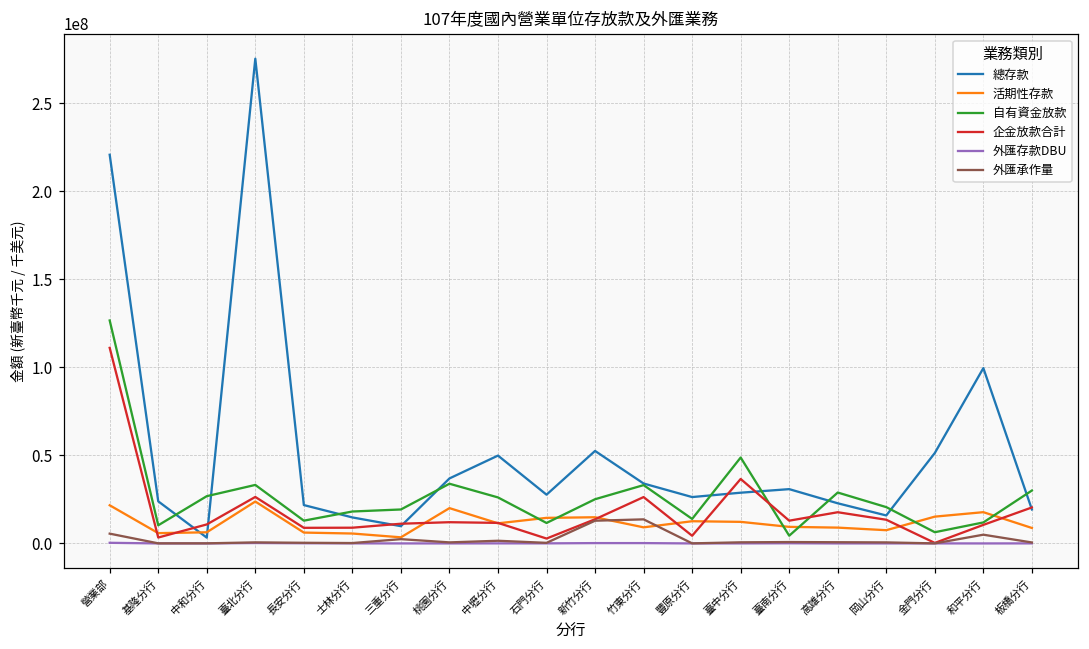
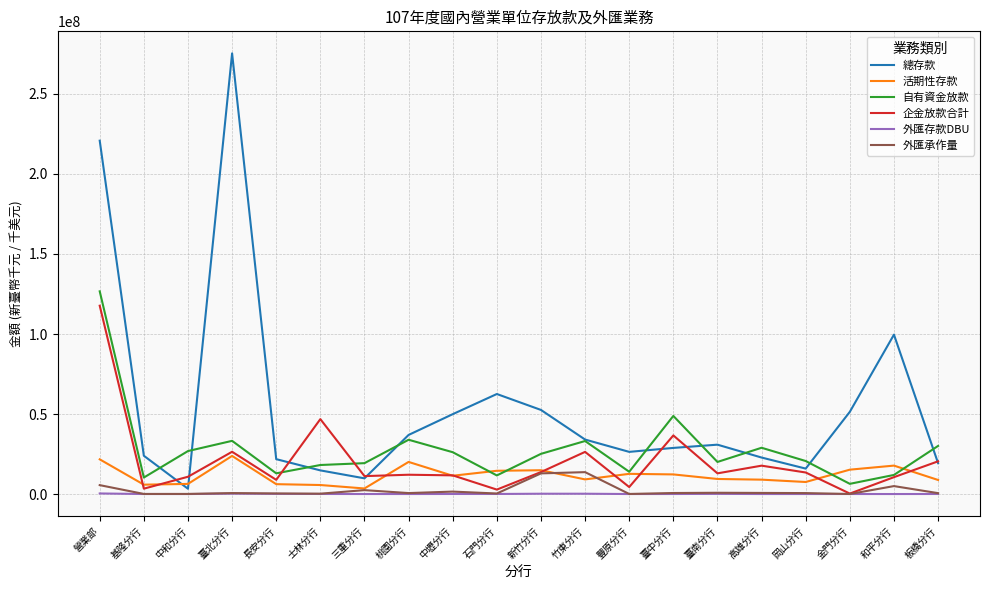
  {
    "總存款": {
      "營業部": 221000000,
      "基隆分行": 24000000,
      "中和分行": 3000000,
      "臺北分行": 275000000,
      "長安分行": 22000000,
      "士林分行": 15000000,
      "桃園分行": 37000000,
      "中壢分行": 50000000,
-     "石門分行": 28000000,
+     "石門分行": 63000000,
      "新竹分行": 53000000,
      "豐原分行": 26000000,
      "臺中分行": 29000000,
      "臺南分行": 31000000,
      "高雄分行": 23000000,
      "岡山分行": 16000000,
      "金門分行": 51000000,
      "和平分行": 100000000
    },
    "活期性存款": {
      "營業部": 22000000,
      "基隆分行": 6000000,
      "中和分行": 6000000,
      "臺北分行": 24000000,
      "長安分行": 6000000,
      "士林分行": 6000000,
      "桃園分行": 20000000,
      "石門分行": 15000000,
      "竹東分行": 9000000,
      "臺中分行": 12000000,
      "臺南分行": 9000000,
      "高雄分行": 9000000,
      "岡山分行": 8000000,
      "金門分行": 15000000,
      "和平分行": 18000000,
      "板橋分行": 9000000
    },
    "自有資金放款": {
      "營業部": 127000000,
      "基隆分行": 10000000,
      "中和分行": 27000000,
      "臺北分行": 33000000,
      "長安分行": 13000000,
      "士林分行": 18000000,
      "三重分行": 19000000,
      "桃園分行": 34000000,
      "中壢分行": 26000000,
      "石門分行": 12000000,
      "新竹分行": 25000000,
      "臺中分行": 49000000,
-     "臺南分行": 4000000,
+     "臺南分行": 20000000,
      "高雄分行": 29000000,
      "岡山分行": 21000000,
      "金門分行": 6000000,
      "板橋分行": 30000000
    },
    "企金放款合計": {
-     "營業部": 111000000,
+     "營業部": 118000000,
      "基隆分行": 3000000,
      "中和分行": 11000000,
      "臺北分行": 26000000,
      "長安分行": 9000000,
-     "士林分行": 9000000,
+     "士林分行": 47000000,
      "桃園分行": 12000000,
      "石門分行": 3000000,
      "竹東分行": 26000000,
      "豐原分行": 4000000,
      "臺中分行": 37000000,
      "臺南分行": 13000000,
      "高雄分行": 18000000,
      "岡山分行": 13000000
    },
    "外匯存款DBU": {
      "營業部": 0,
      "三重分行": 0,
      "新竹分行": 0,
      "竹東分行": 0,
      "和平分行": 0
    },
    "外匯承作量": {
      "營業部": 6000000,
      "竹東分行": 14000000,
      "和平分行": 5000000
    }
  }
